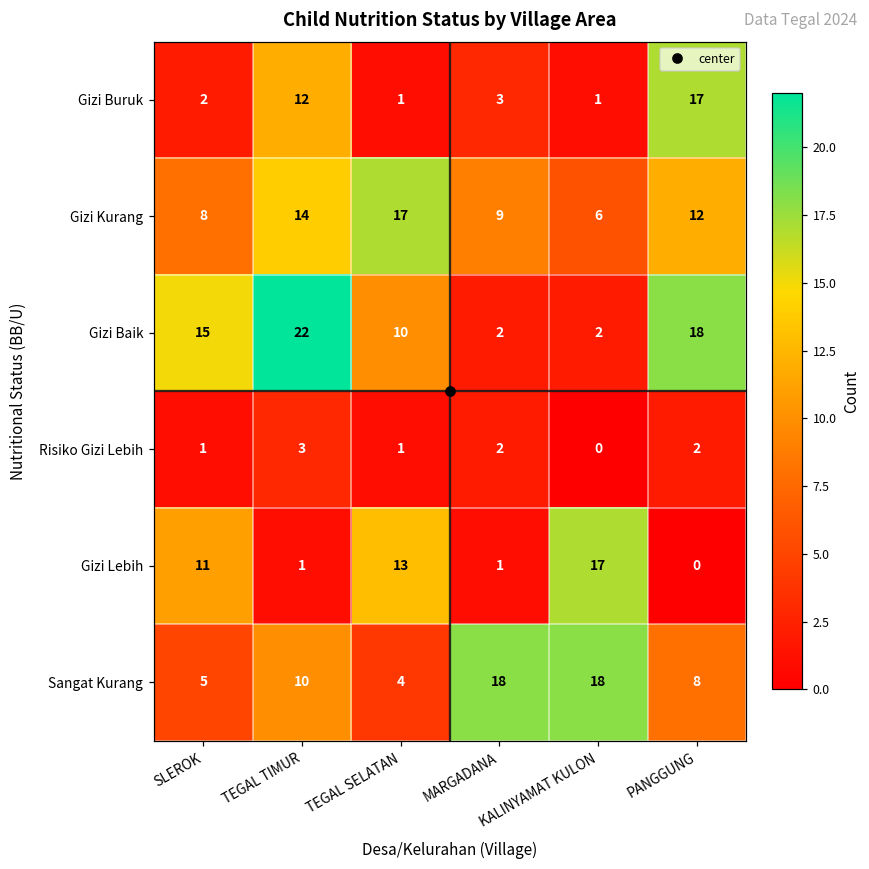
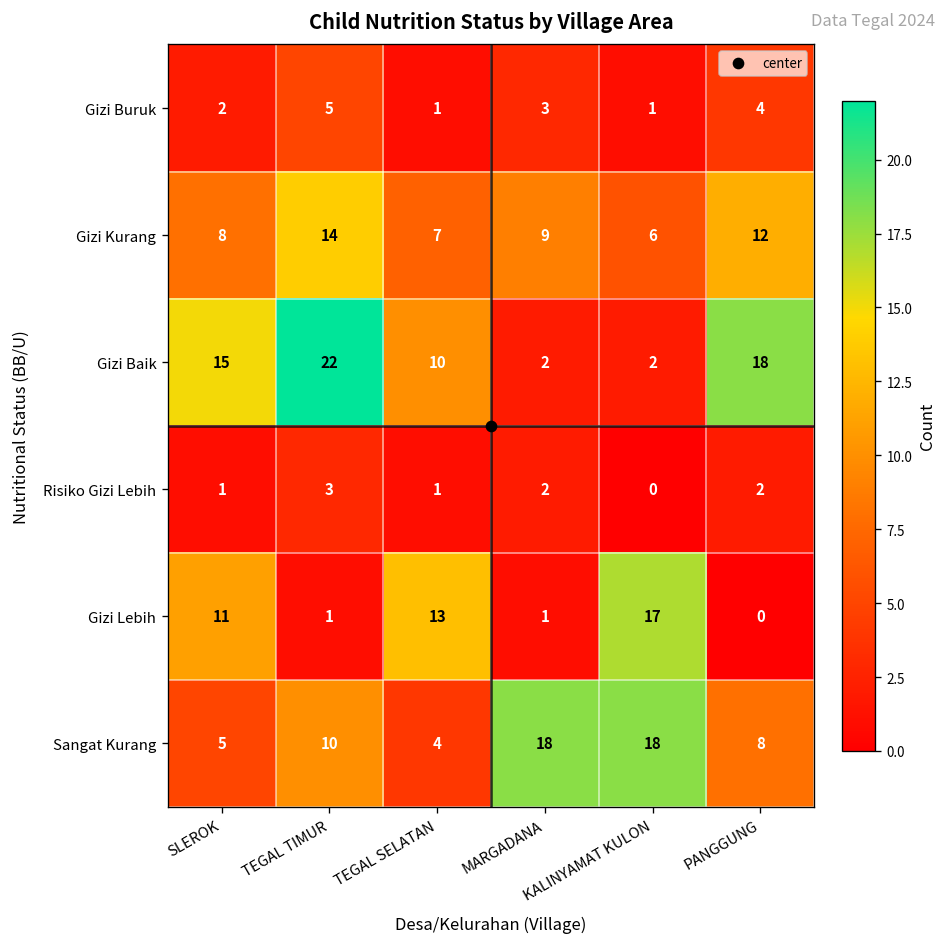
  {
    "Gizi Buruk": {
      "SLEROK": 2,
-     "TEGAL TIMUR": 12,
+     "TEGAL TIMUR": 5,
      "TEGAL SELATAN": 1,
      "MARGADANA": 3,
      "KALINYAMAT KULON": 1,
-     "PANGGUNG": 17
+     "PANGGUNG": 4
    },
    "Gizi Kurang": {
      "SLEROK": 8,
      "TEGAL TIMUR": 14,
-     "TEGAL SELATAN": 17,
+     "TEGAL SELATAN": 7,
      "MARGADANA": 9,
      "KALINYAMAT KULON": 6,
      "PANGGUNG": 12
    },
    "Gizi Baik": {
      "SLEROK": 15,
      "TEGAL TIMUR": 22,
      "TEGAL SELATAN": 10,
      "MARGADANA": 2,
      "KALINYAMAT KULON": 2,
      "PANGGUNG": 18
    },
    "Risiko Gizi Lebih": {
      "SLEROK": 1,
      "TEGAL TIMUR": 3,
      "TEGAL SELATAN": 1,
      "MARGADANA": 2,
      "KALINYAMAT KULON": 0,
      "PANGGUNG": 2
    },
    "Gizi Lebih": {
      "SLEROK": 11,
      "TEGAL TIMUR": 1,
      "TEGAL SELATAN": 13,
      "MARGADANA": 1,
      "KALINYAMAT KULON": 17,
      "PANGGUNG": 0
    },
    "Sangat Kurang": {
      "SLEROK": 5,
      "TEGAL TIMUR": 10,
      "TEGAL SELATAN": 4,
      "MARGADANA": 18,
      "KALINYAMAT KULON": 18,
      "PANGGUNG": 8
    }
  }
